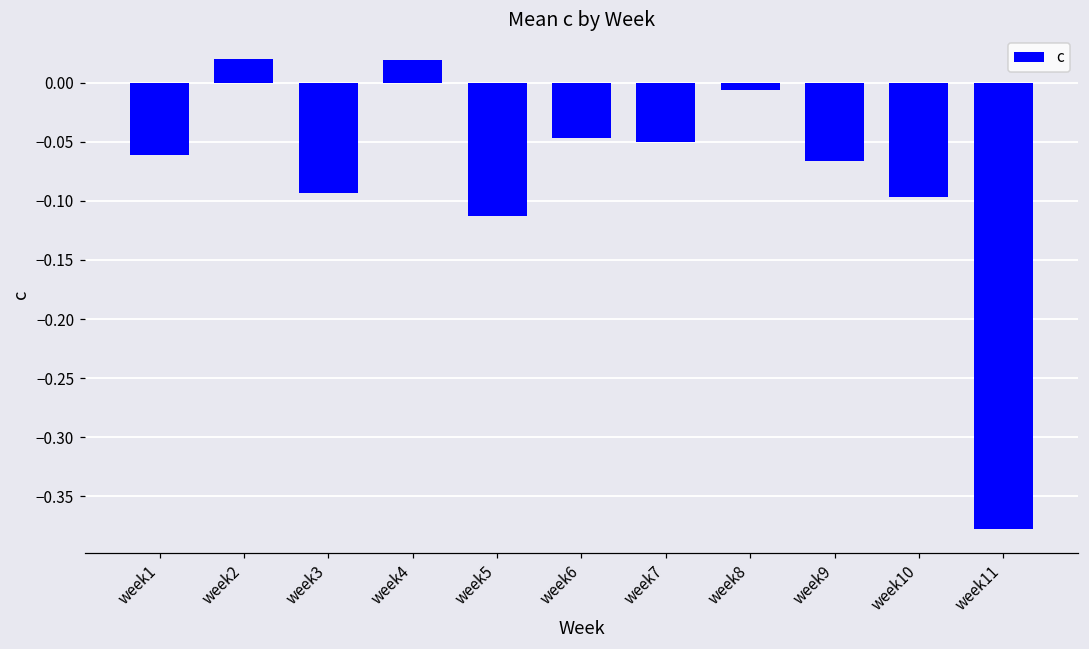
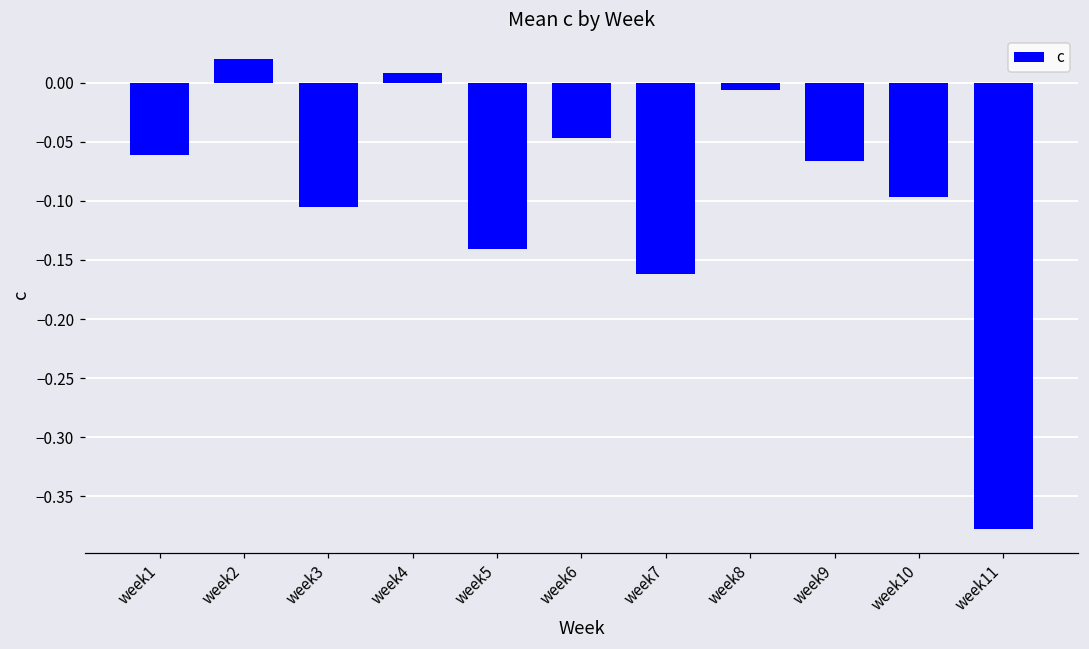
  {
    "week1": -0.061,
    "week2": 0.020,
-   "week3": -0.093,
-   "week4": 0.019,
-   "week5": -0.113,
+   "week3": -0.105,
+   "week4": 0.008,
+   "week5": -0.141,
    "week6": -0.047,
-   "week7": -0.050,
+   "week7": -0.162,
    "week8": -0.006,
    "week9": -0.066,
    "week10": -0.097,
    "week11": -0.378
  }
